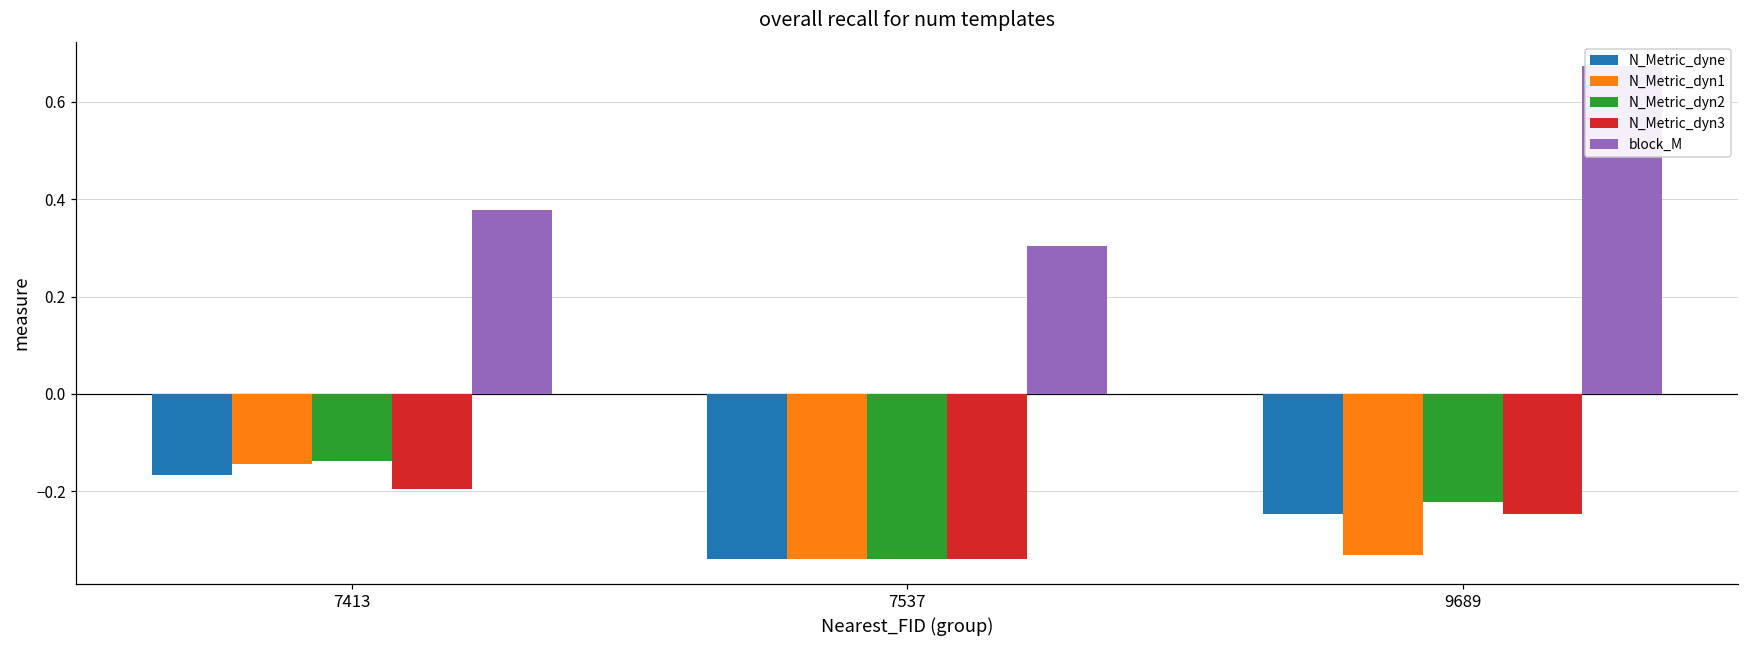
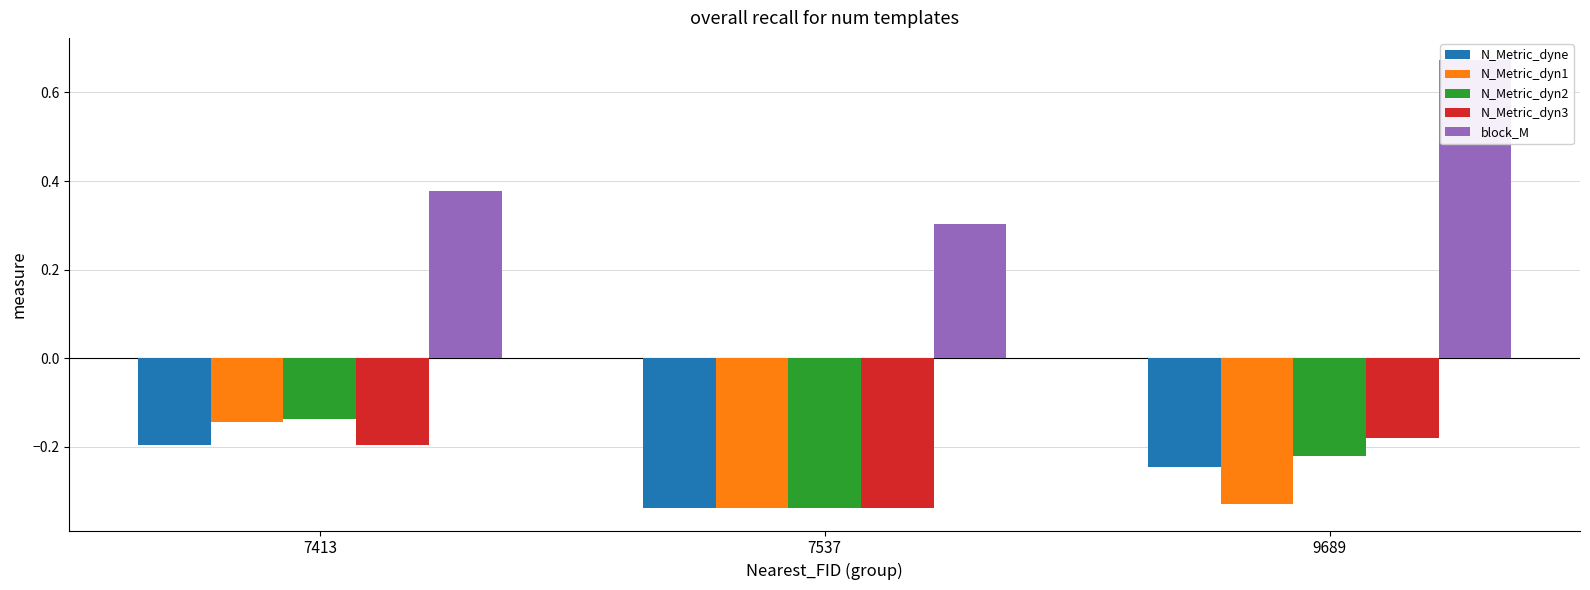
  {
    "N_Metric_dyne": {
-     "7413": -0.17,
+     "7413": -0.20,
      "7537": -0.34,
      "9689": -0.25
    },
    "N_Metric_dyn1": {
      "7413": -0.14,
      "7537": -0.34,
      "9689": -0.33
    },
    "N_Metric_dyn2": {
      "7413": -0.14,
      "7537": -0.34,
      "9689": -0.22
    },
    "N_Metric_dyn3": {
      "7413": -0.20,
      "7537": -0.34,
-     "9689": -0.25
+     "9689": -0.18
    },
    "block_M": {
      "7413": 0.38,
      "7537": 0.30
    }
  }
